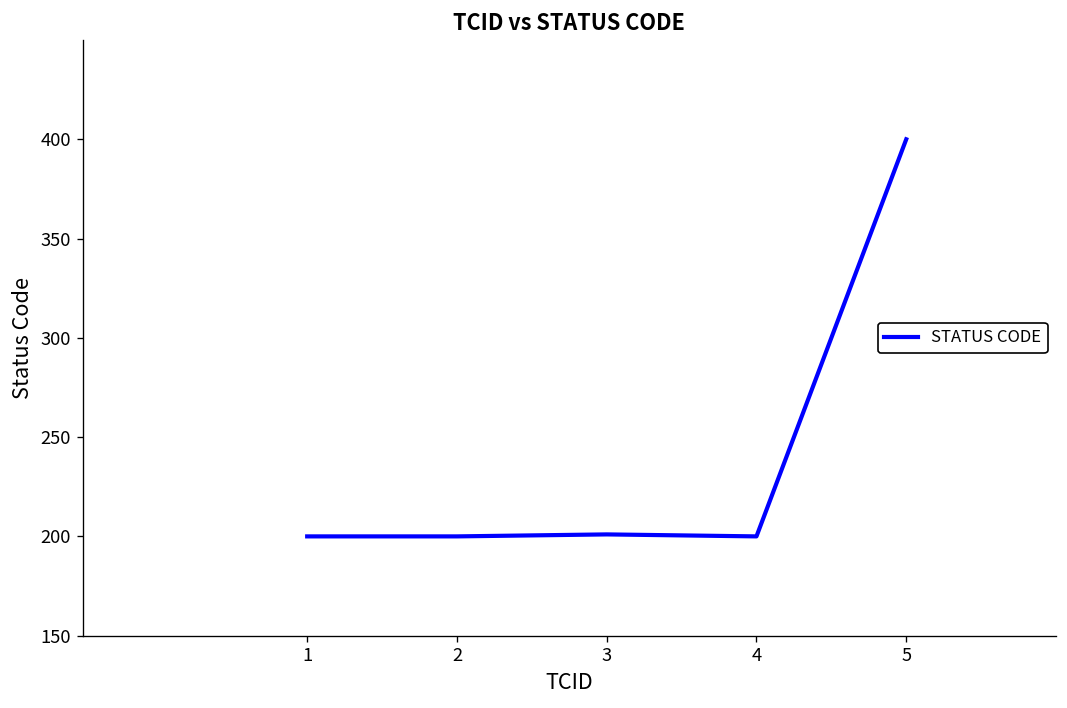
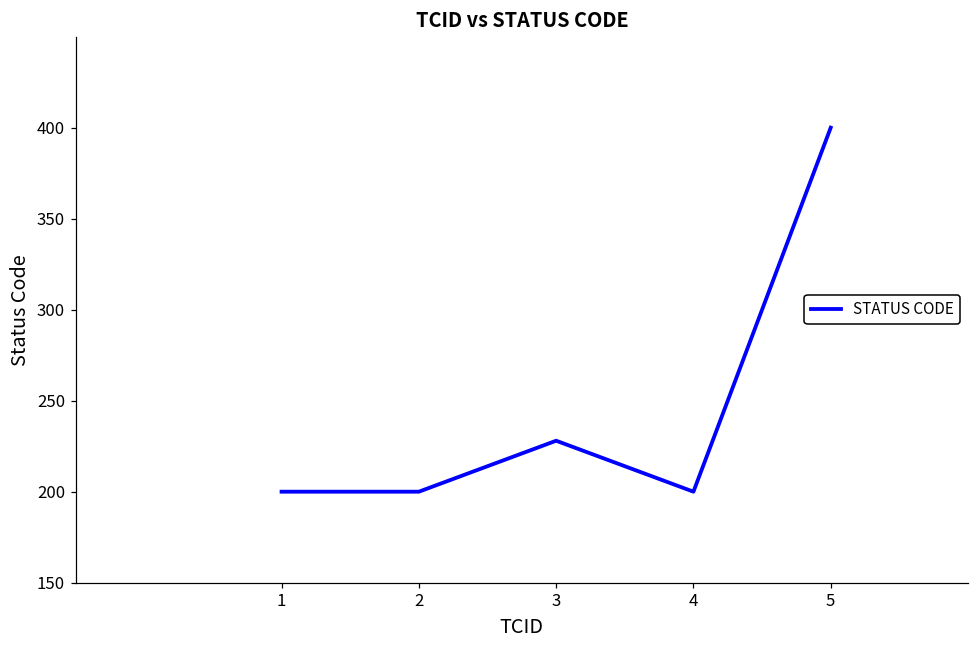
  {
    "1": 200,
    "2": 200,
-   "3": 201,
+   "3": 228,
    "4": 200,
    "5": 400
  }
